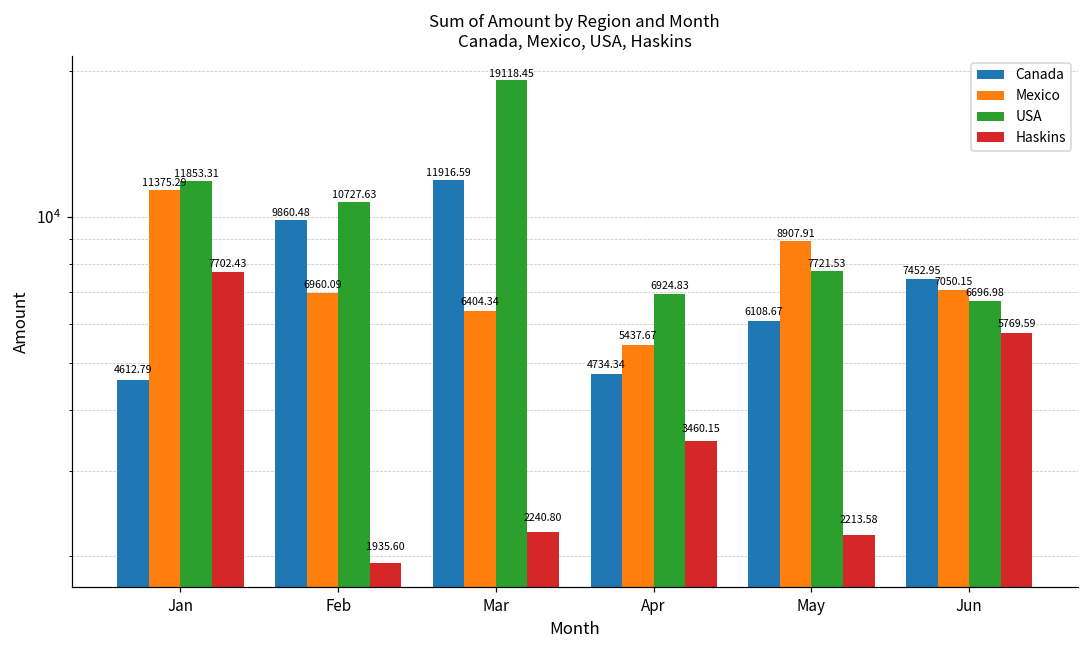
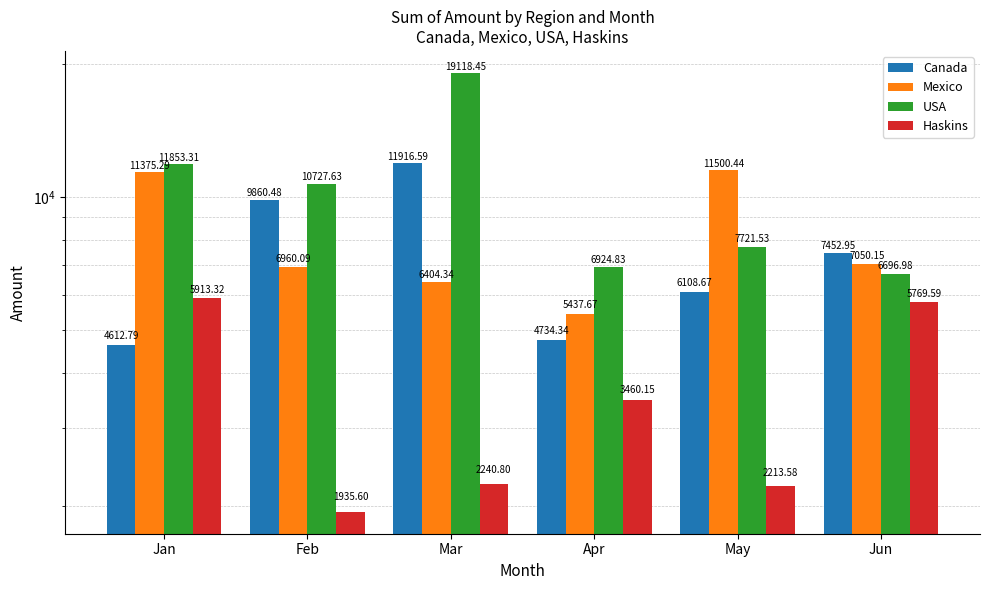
  {
    "Canada": {
      "Jan": 4612.79,
      "Feb": 9860.48,
      "Mar": 11916.59,
      "Apr": 4734.34,
      "May": 6108.67,
      "Jun": 7452.95
    },
    "Mexico": {
      "Jan": 11375.29,
      "Feb": 6960.09,
      "Mar": 6404.34,
      "Apr": 5437.67,
-     "May": 8907.91,
+     "May": 11500.44,
      "Jun": 7050.15
    },
    "USA": {
      "Jan": 11853.31,
      "Feb": 10727.63,
      "Mar": 19118.45,
      "Apr": 6924.83,
      "May": 7721.53,
      "Jun": 6696.98
    },
    "Haskins": {
-     "Jan": 7702.43,
+     "Jan": 5913.32,
      "Feb": 1935.60,
      "Mar": 2240.80,
      "Apr": 3460.15,
      "May": 2213.58,
      "Jun": 5769.59
    }
  }
